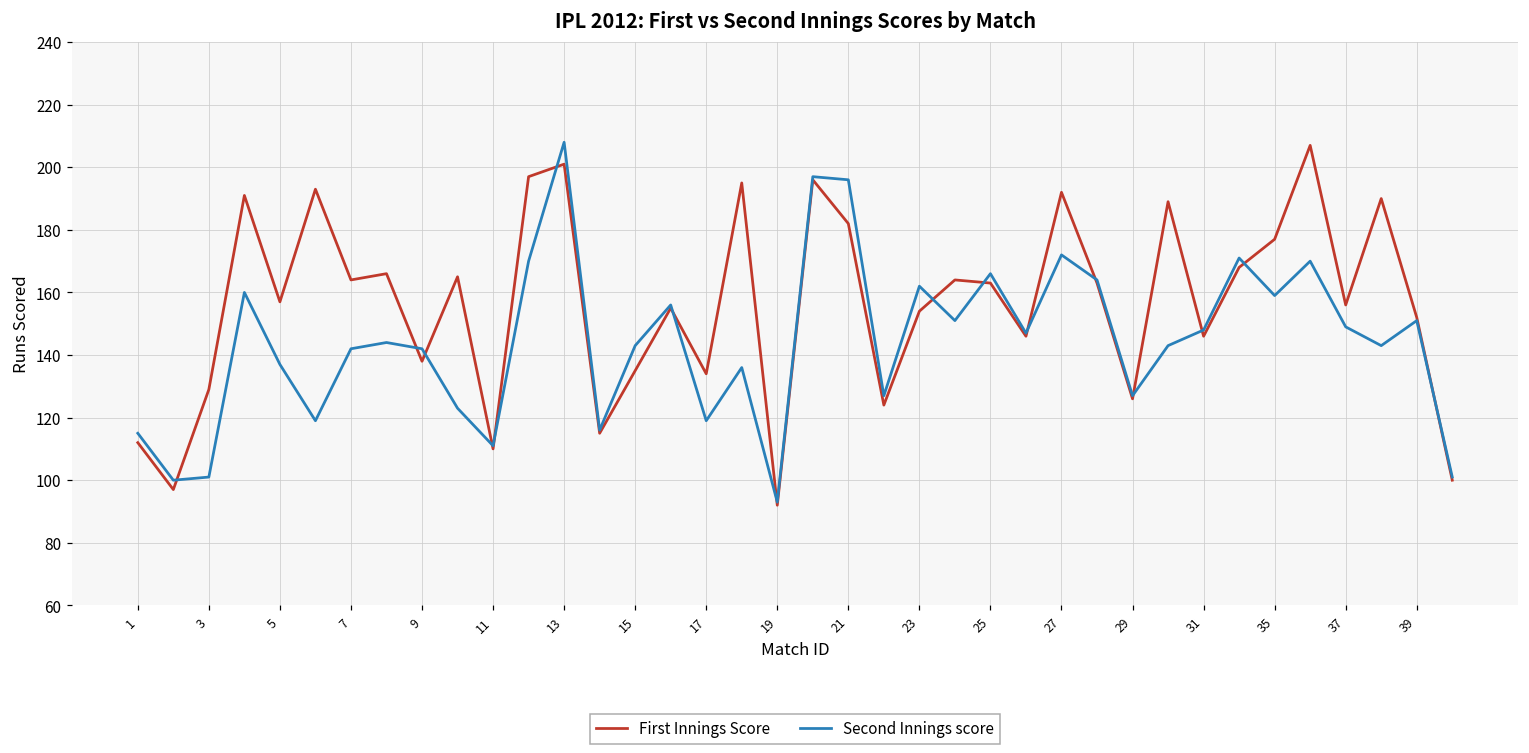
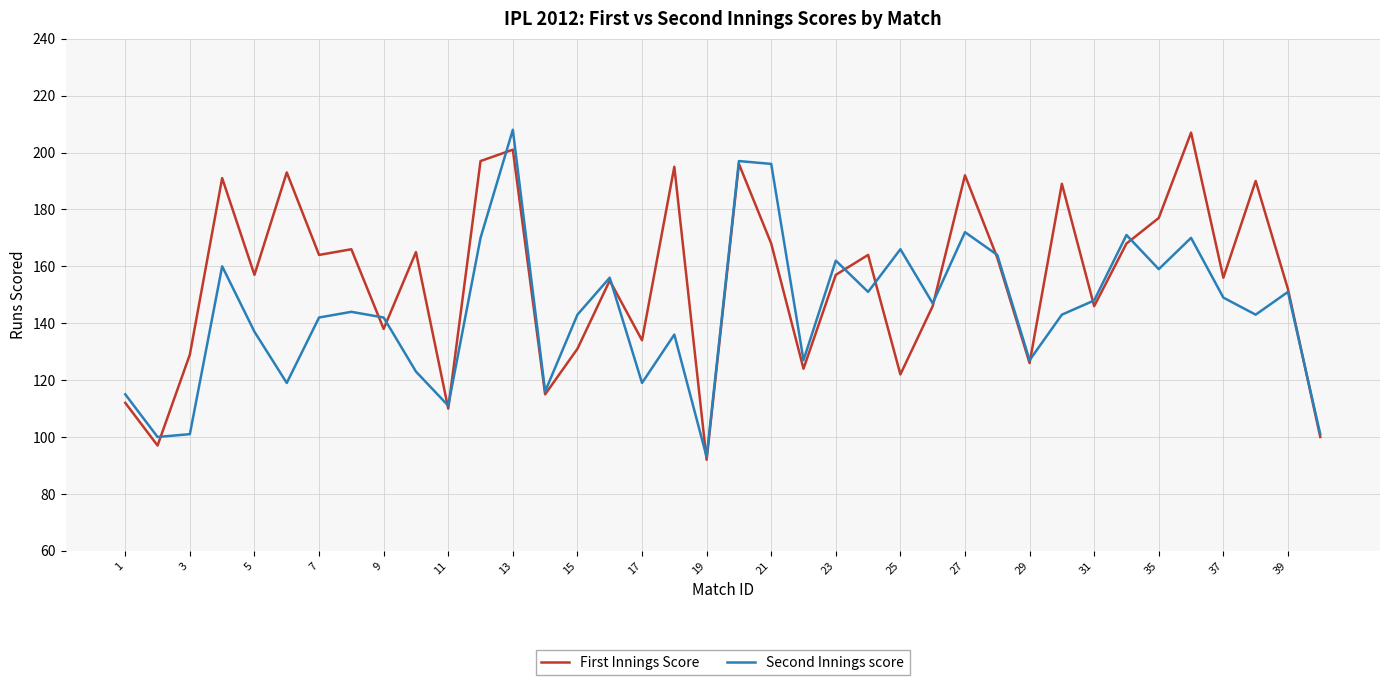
  {
    "First Innings Score": {
      "1": 112,
      "3": 129,
      "5": 157,
      "7": 164,
      "9": 138,
      "11": 110,
      "13": 201,
-     "15": 135,
+     "15": 131,
      "17": 134,
      "19": 92,
-     "21": 182,
-     "23": 154,
-     "25": 163,
+     "21": 168,
+     "23": 157,
+     "25": 122,
      "27": 192,
      "29": 126,
      "31": 146,
      "35": 177,
      "37": 156,
      "39": 152
    },
    "Second Innings score": {
      "1": 115,
      "3": 101,
      "5": 137,
      "7": 142,
      "9": 142,
      "11": 111,
      "13": 208,
      "15": 143,
      "17": 119,
      "19": 93,
      "21": 196,
      "23": 162,
      "25": 166,
      "27": 172,
      "29": 127,
      "31": 148,
      "35": 159,
      "37": 149,
      "39": 151
    }
  }
